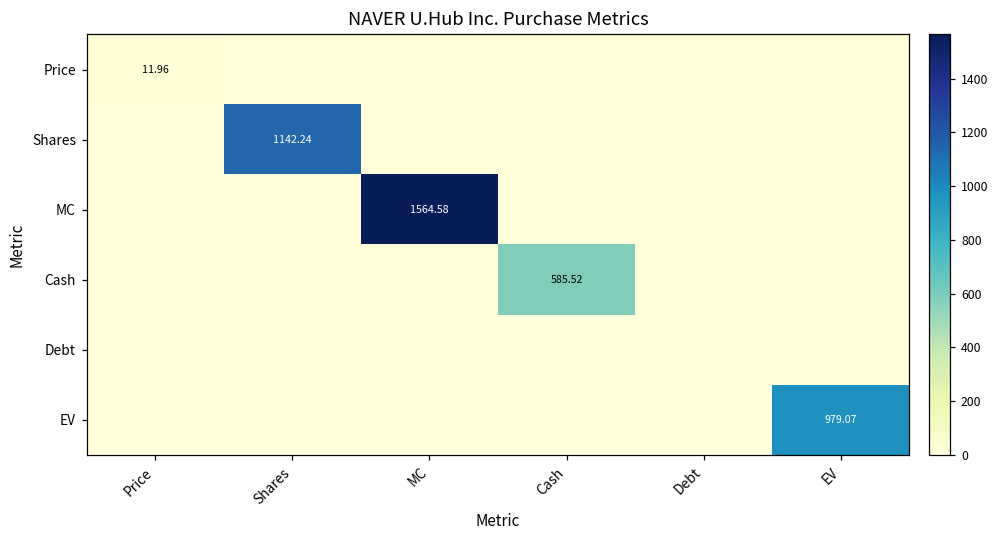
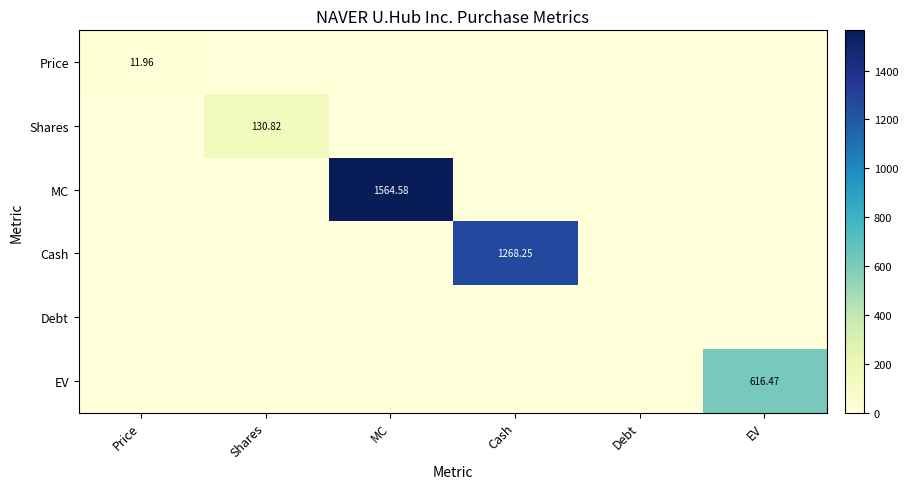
  {
    "Price": {
      "Price": 11.96
    },
    "Shares": {
-     "Shares": 1142.24
+     "Shares": 130.82
    },
    "MC": {
      "MC": 1564.58
    },
    "Cash": {
-     "Cash": 585.52
+     "Cash": 1268.25
    },
    "EV": {
-     "EV": 979.07
+     "EV": 616.47
    }
  }
